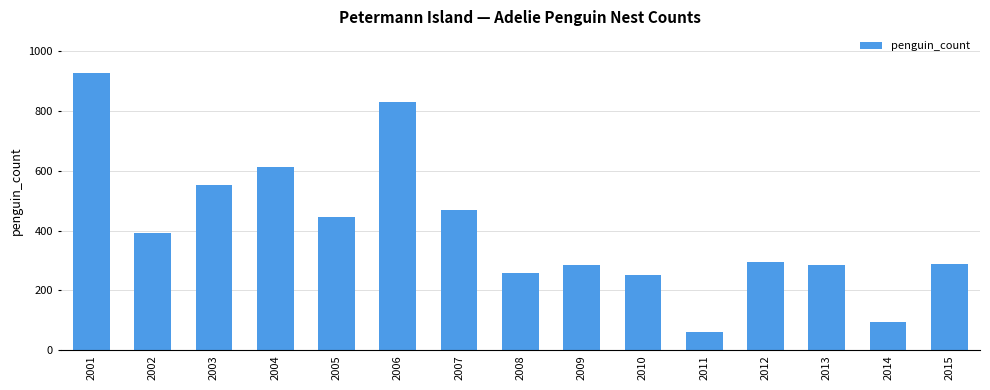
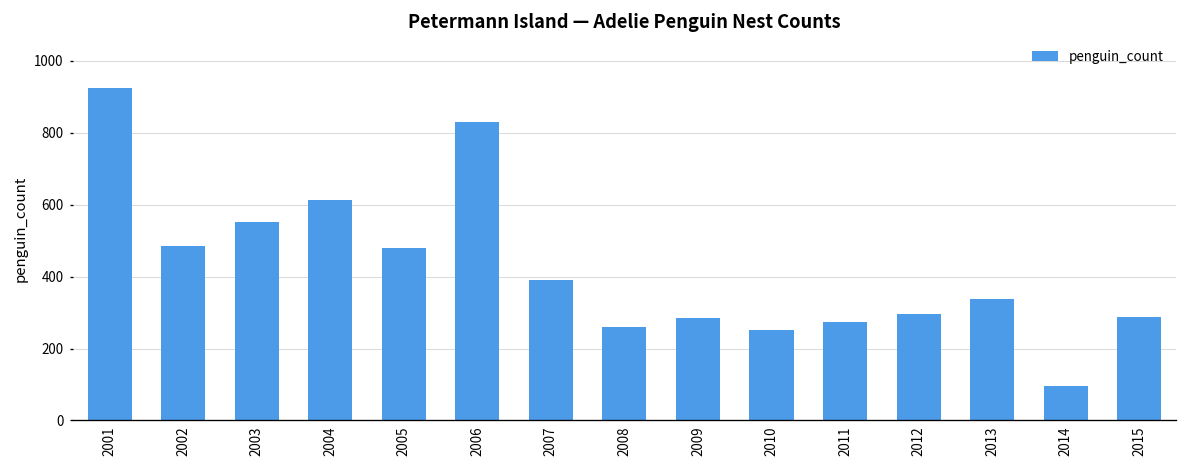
  {
    "2001": 930,
-   "2002": 390,
+   "2002": 490,
    "2003": 550,
    "2004": 610,
-   "2005": 450,
+   "2005": 480,
    "2006": 830,
-   "2007": 470,
+   "2007": 390,
    "2008": 260,
    "2009": 290,
    "2010": 250,
-   "2011": 60,
+   "2011": 270,
    "2012": 300,
-   "2013": 280,
+   "2013": 340,
    "2014": 100,
    "2015": 290
  }
